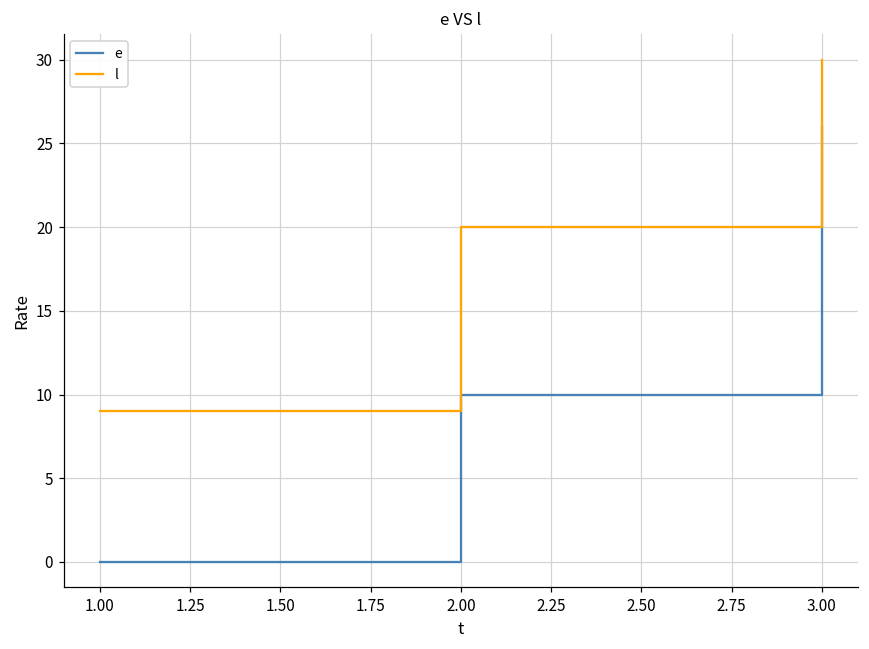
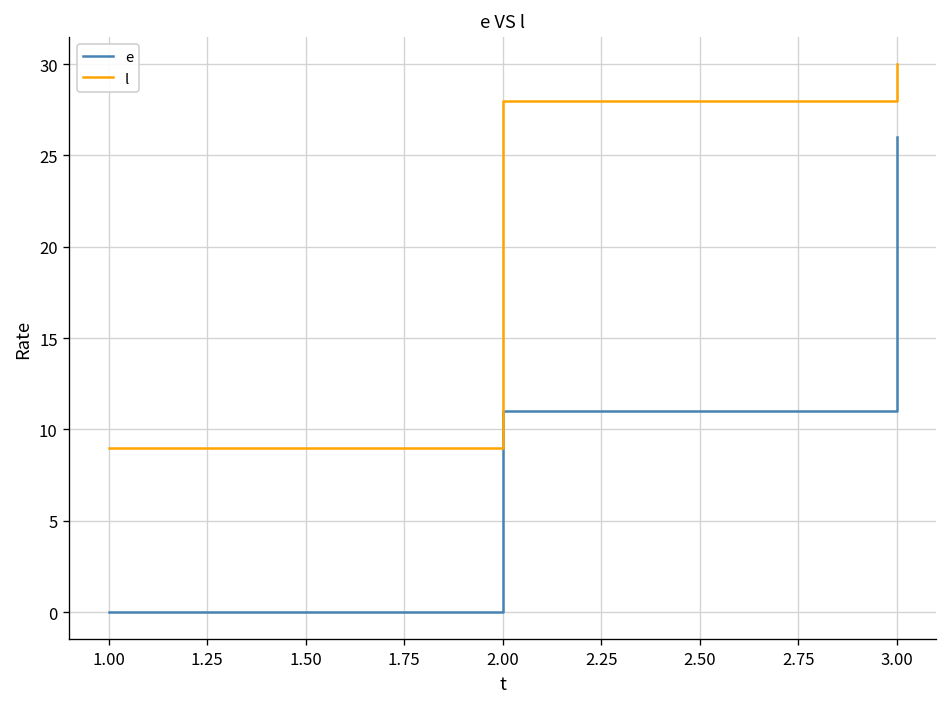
  {
    "e": {
      "1.00": 0,
-     "2.00": 10,
+     "2.00": 11,
      "3.00": 26
    },
    "l": {
      "1.00": 9,
-     "2.00": 20,
+     "2.00": 28,
      "3.00": 30
    }
  }
